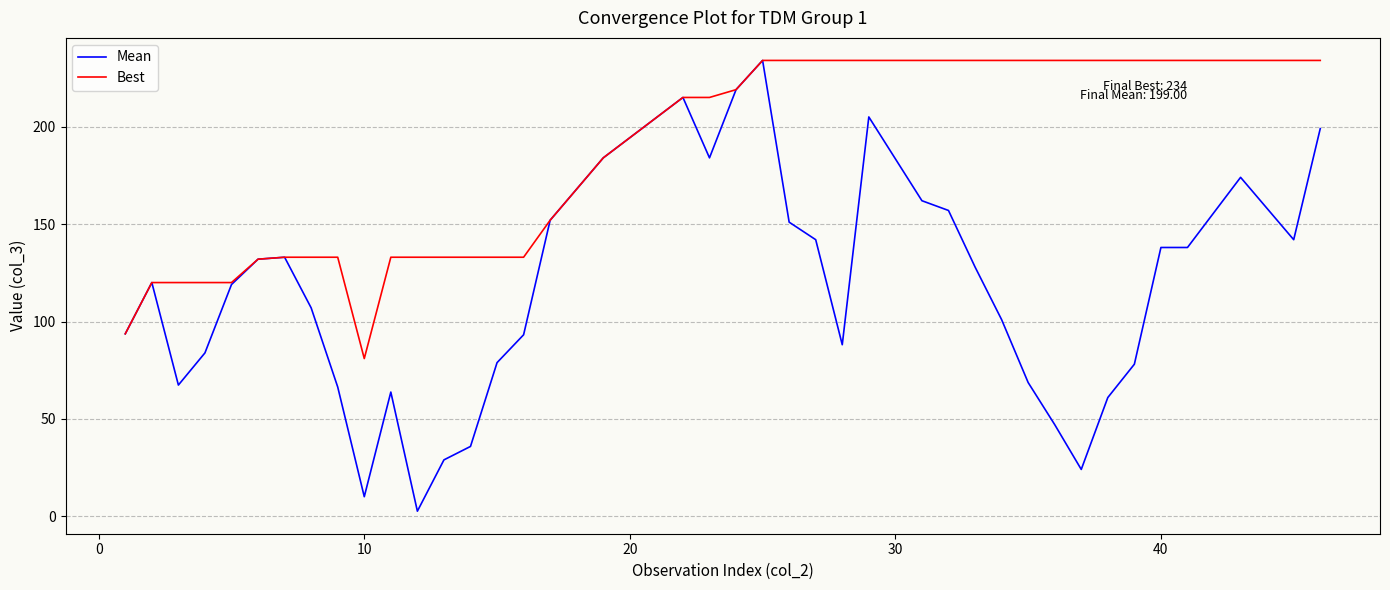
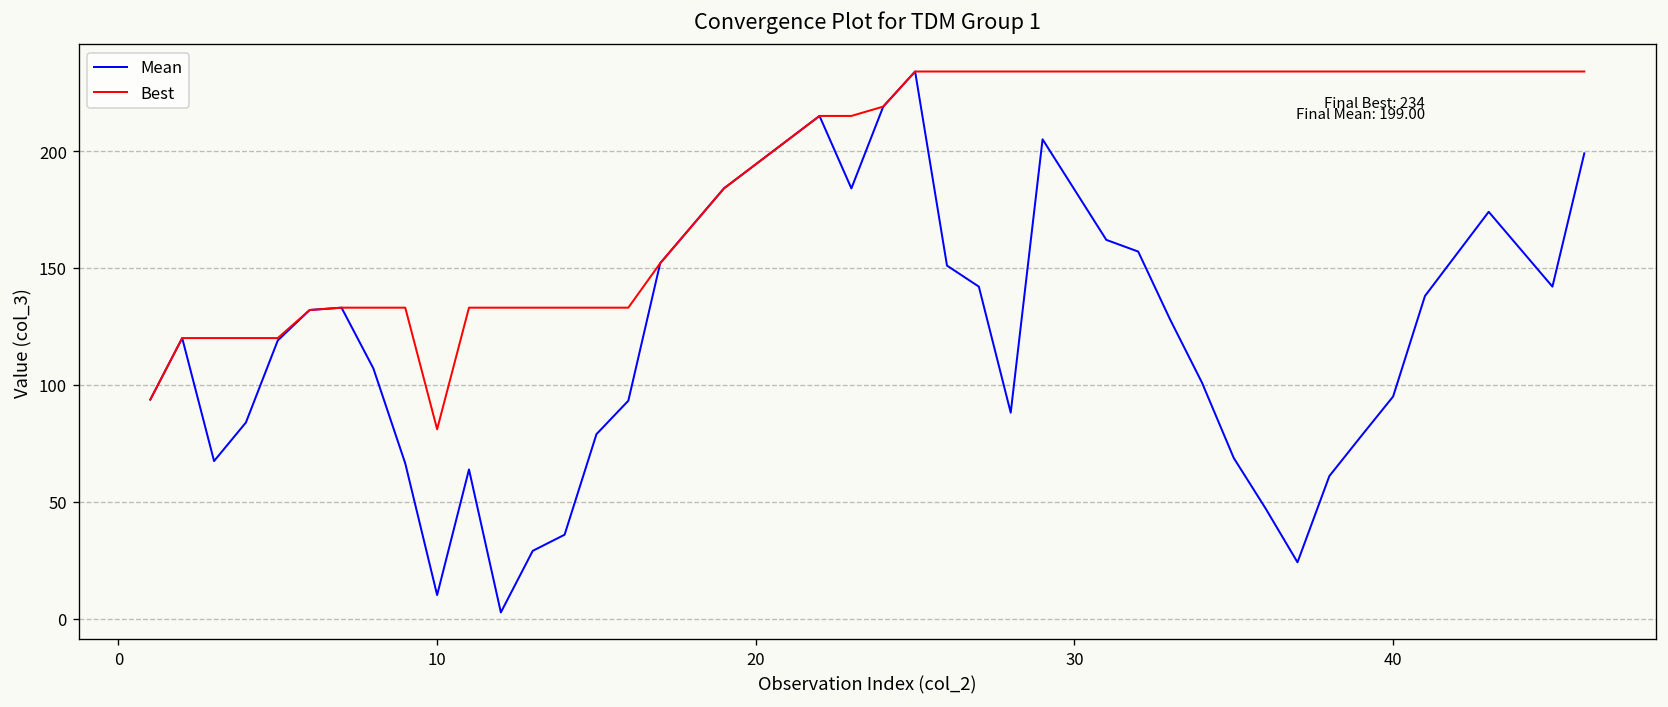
  {
    "Mean": {
      "10": 10,
-     "40": 138
+     "40": 95
    },
    "Best": {
      "10": 81
    }
  }
